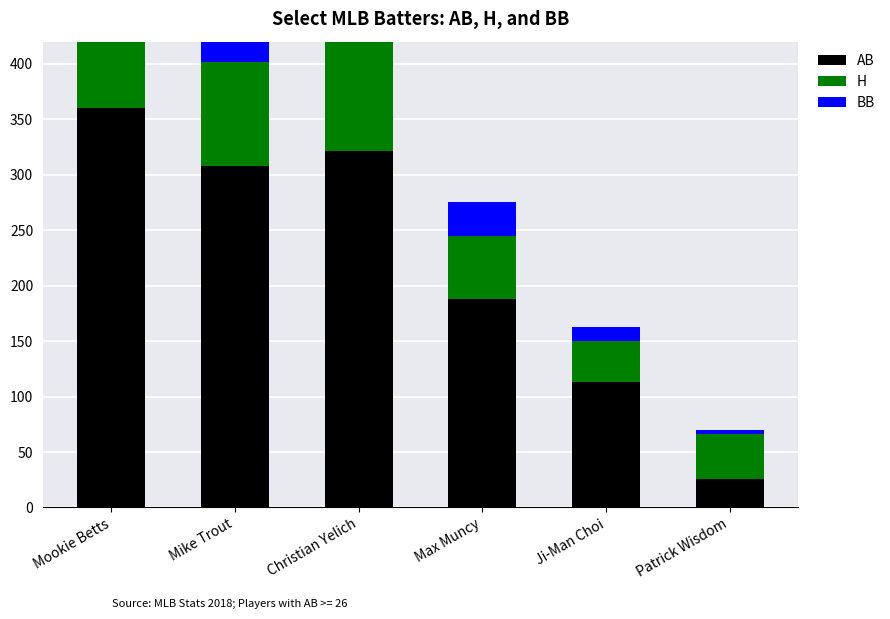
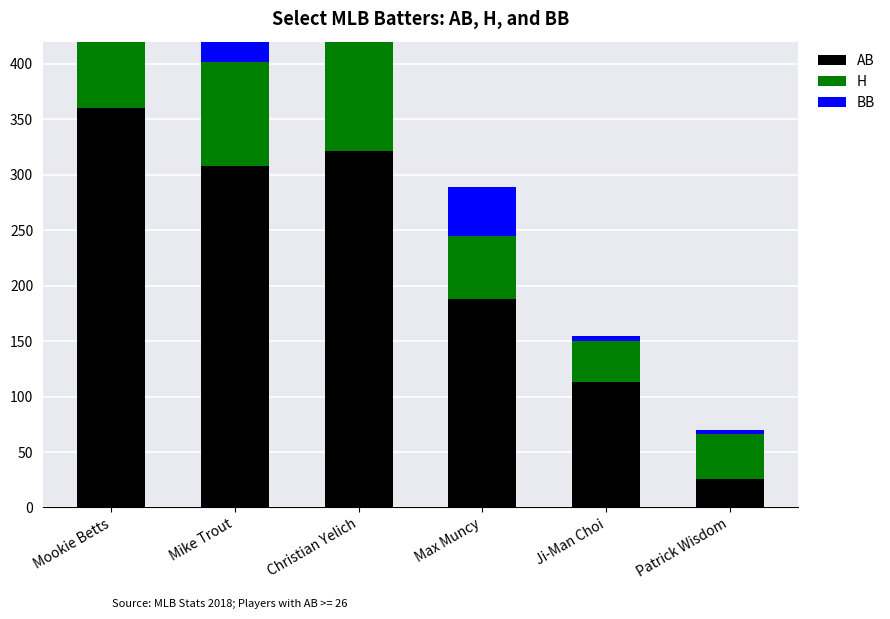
  {
    "AB": {
      "Mookie Betts": 360,
      "Mike Trout": 308,
      "Christian Yelich": 321,
      "Max Muncy": 188,
      "Ji-Man Choi": 113,
      "Patrick Wisdom": 26
    },
    "H": {
      "Mike Trout": 94,
      "Max Muncy": 57,
      "Ji-Man Choi": 37,
      "Patrick Wisdom": 40
    },
    "BB": {
-     "Max Muncy": 30,
-     "Ji-Man Choi": 13,
+     "Max Muncy": 44,
+     "Ji-Man Choi": 5,
      "Patrick Wisdom": 4
    }
  }
